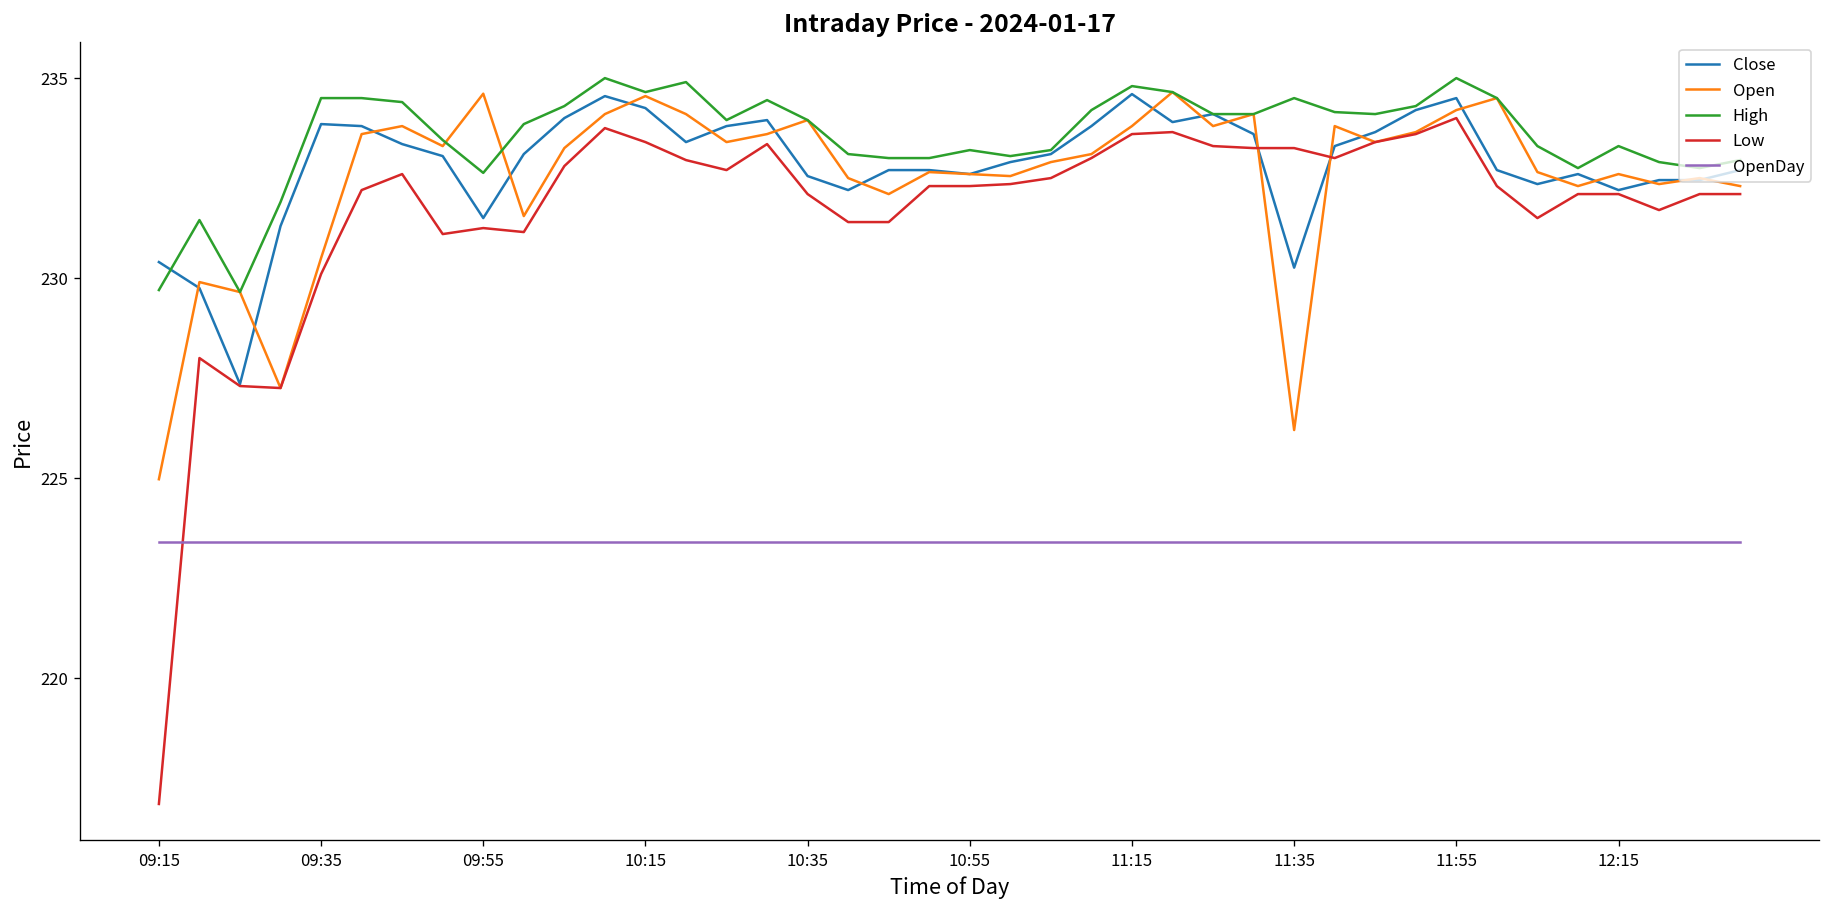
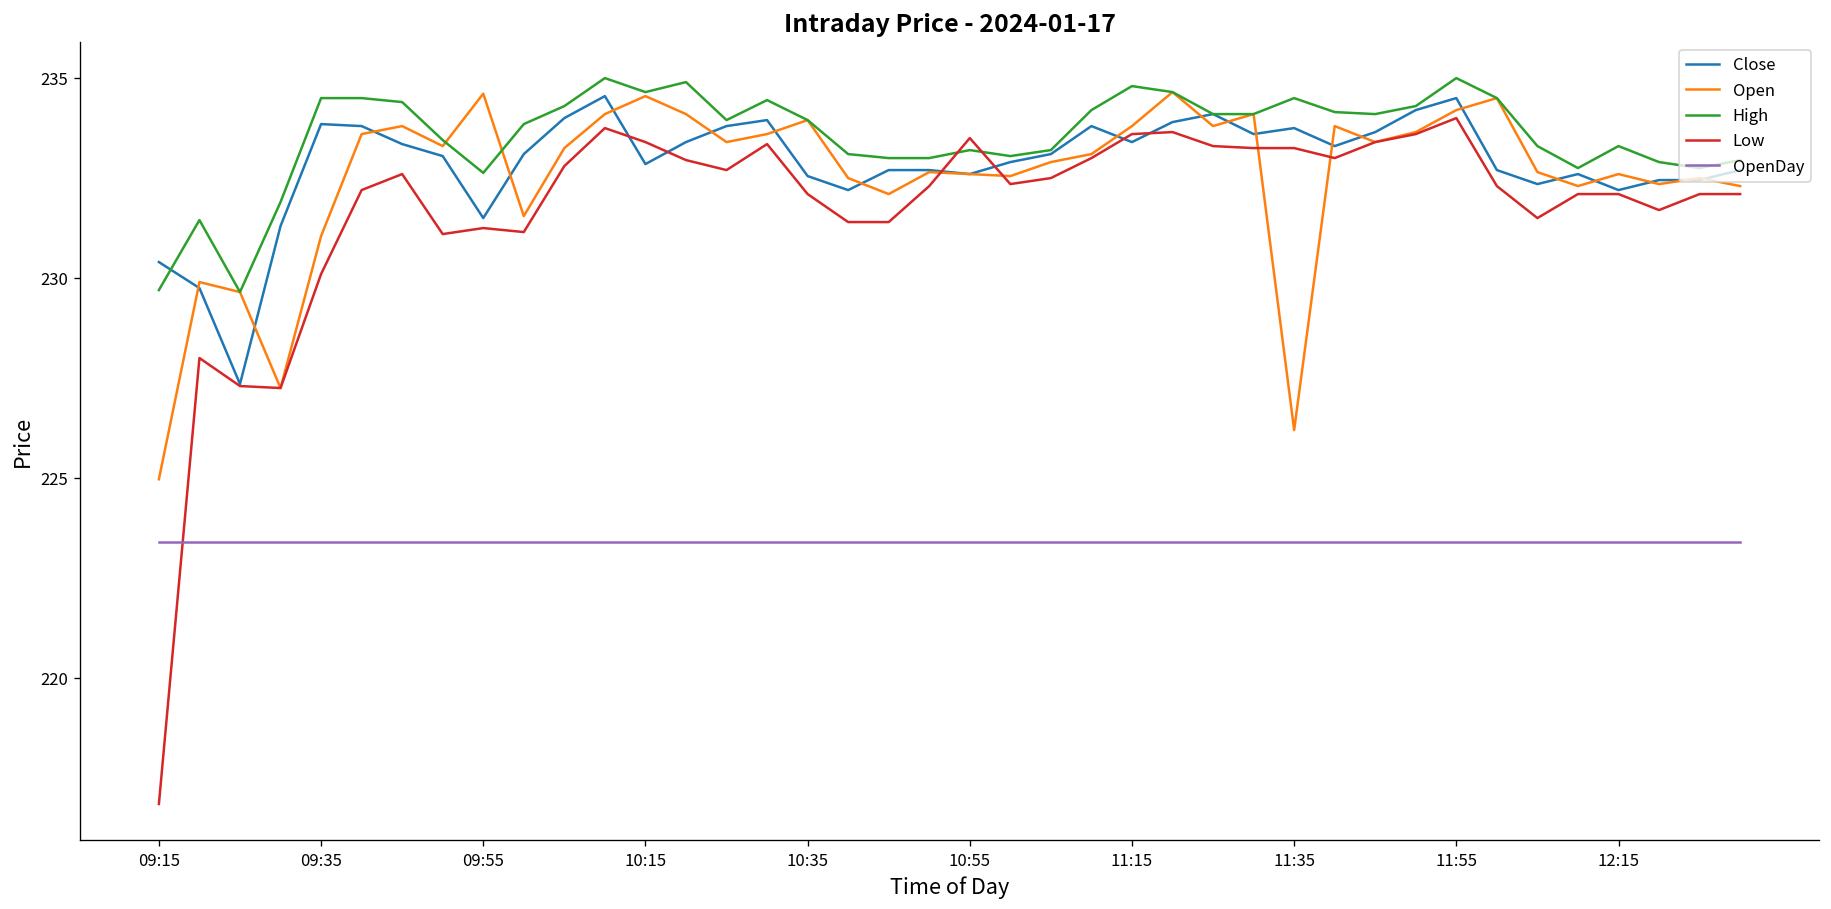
  {
    "Close": {
      "09:15": 230.4,
      "09:35": 233.9,
      "09:55": 231.5,
-     "10:15": 234.3,
+     "10:15": 232.9,
      "10:35": 232.6,
-     "11:15": 234.6,
-     "11:35": 230.3,
+     "11:15": 233.4,
+     "11:35": 233.8,
      "11:55": 234.5,
      "12:15": 232.2
    },
    "Open": {
      "09:15": 225.0,
-     "09:35": 230.5,
+     "09:35": 231.1,
      "09:55": 234.6,
      "10:15": 234.6,
      "11:15": 233.8,
      "11:35": 226.2,
      "11:55": 234.2,
      "12:15": 232.6
    },
    "High": {
      "09:15": 229.7,
      "09:35": 234.5,
      "09:55": 232.6,
      "10:15": 234.7,
      "10:55": 233.2,
      "11:15": 234.8,
      "11:35": 234.5,
      "11:55": 235.0,
      "12:15": 233.3
    },
    "Low": {
      "09:15": 216.9,
      "09:35": 230.1,
      "09:55": 231.3,
      "10:15": 233.4,
      "10:35": 232.1,
-     "10:55": 232.3,
+     "10:55": 233.5,
      "11:15": 233.6,
      "11:35": 233.3,
      "11:55": 234.0,
      "12:15": 232.1
    },
    "OpenDay": {
      "09:15": 223.4,
      "09:35": 223.4,
      "09:55": 223.4,
      "10:15": 223.4,
      "10:35": 223.4,
      "10:55": 223.4,
      "11:15": 223.4,
      "11:35": 223.4,
      "11:55": 223.4,
      "12:15": 223.4
    }
  }
